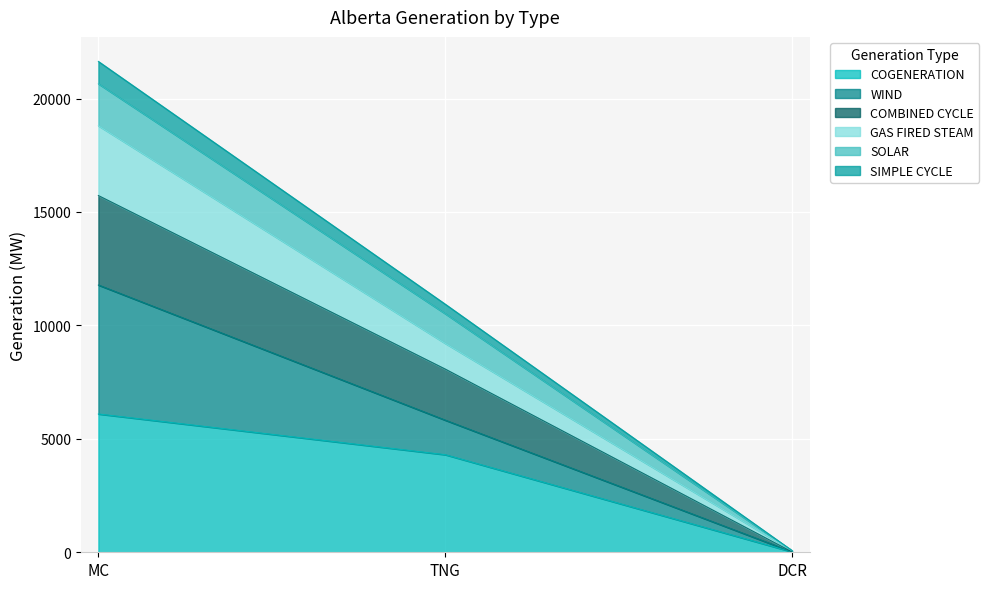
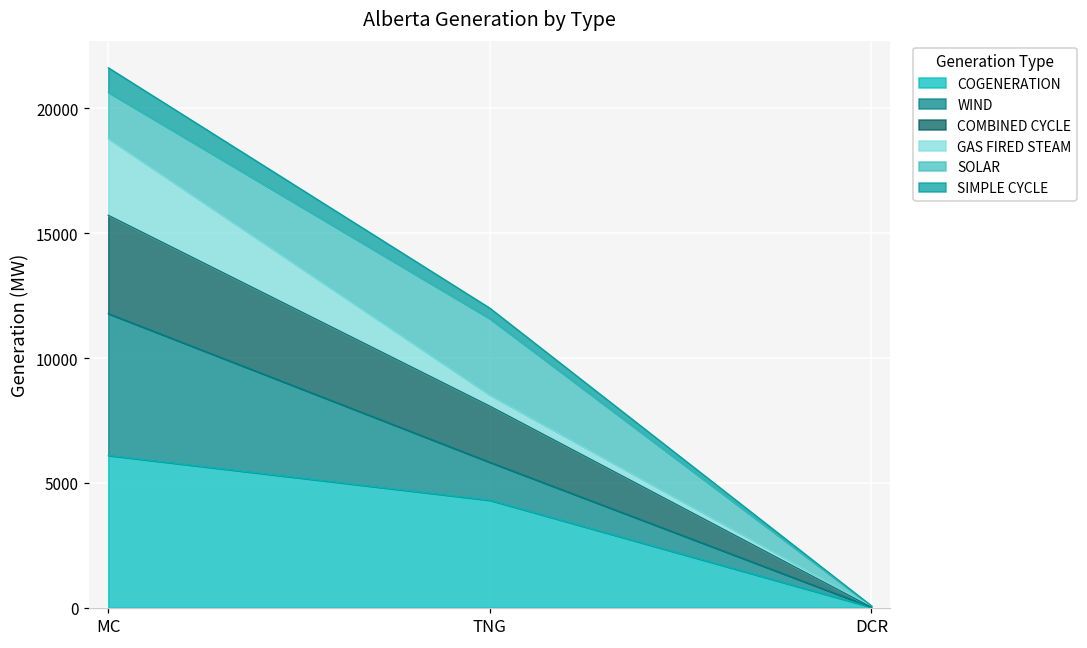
  {
    "GAS FIRED STEAM": {
      "MC": 3100,
-     "TNG": 1100
+     "TNG": 500
    },
    "SOLAR": {
      "MC": 1900,
-     "TNG": 1300
+     "TNG": 3100
    }
  }
